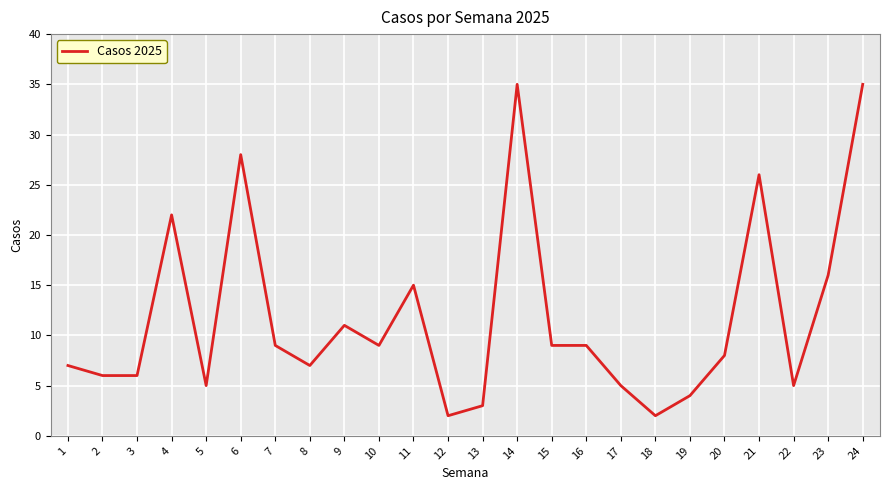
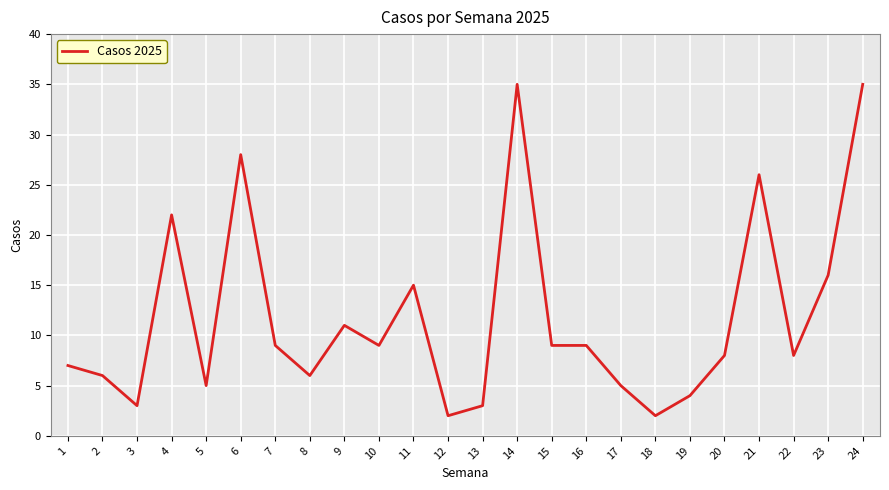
  {
    "1": 7,
    "2": 6,
-   "3": 6,
+   "3": 3,
    "4": 22,
    "5": 5,
    "6": 28,
    "7": 9,
-   "8": 7,
+   "8": 6,
    "9": 11,
    "10": 9,
    "11": 15,
    "12": 2,
    "13": 3,
    "14": 35,
    "15": 9,
    "16": 9,
    "17": 5,
    "18": 2,
    "19": 4,
    "20": 8,
    "21": 26,
-   "22": 5,
+   "22": 8,
    "23": 16,
    "24": 35
  }
